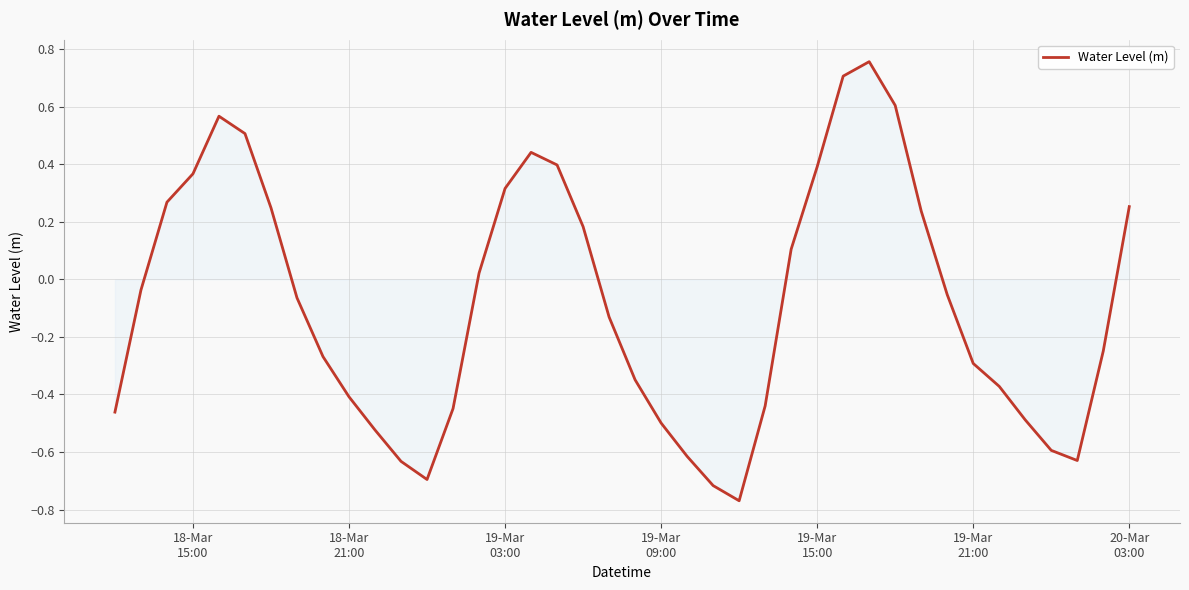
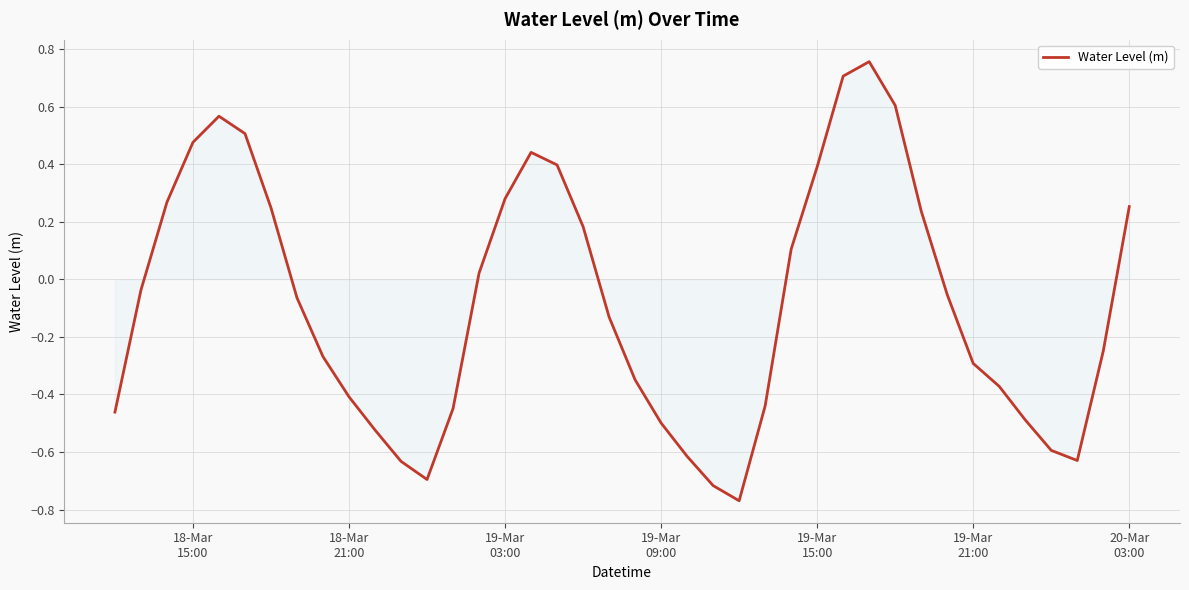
  {
    "Water Level (m)": {
-     "18-Mar 15:00": 0.37,
+     "18-Mar 15:00": 0.48,
      "18-Mar 21:00": -0.41,
-     "19-Mar 03:00": 0.32,
+     "19-Mar 03:00": 0.28,
      "19-Mar 09:00": -0.50,
      "19-Mar 21:00": -0.29
    }
  }
